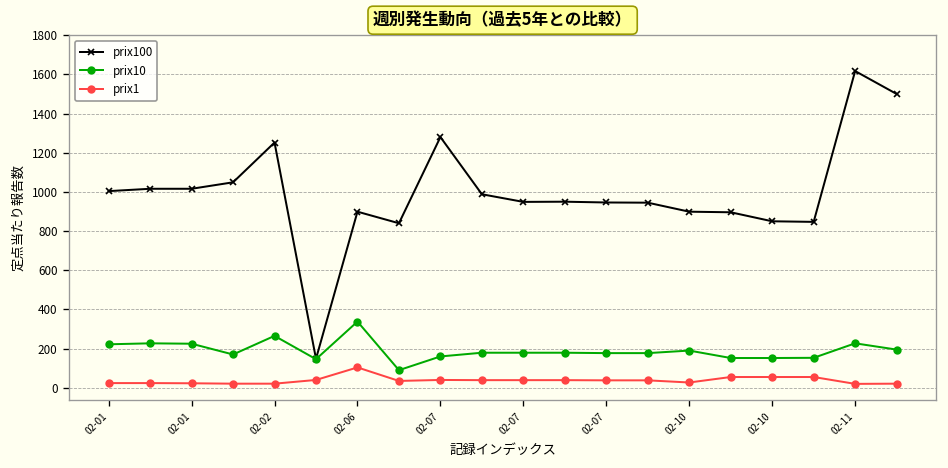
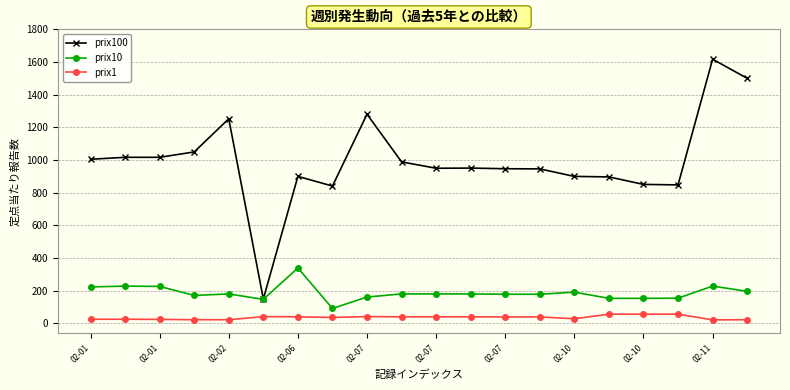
  {
    "prix100": {
      "02-02": 1250,
      "02-06": 900,
      "02-11": 1620
    },
    "prix10": {
-     "02-02": 270,
+     "02-02": 180,
      "02-06": 340,
      "02-11": 230
    },
    "prix1": {
      "02-02": 20,
-     "02-06": 100,
+     "02-06": 40,
      "02-11": 20
    }
  }
